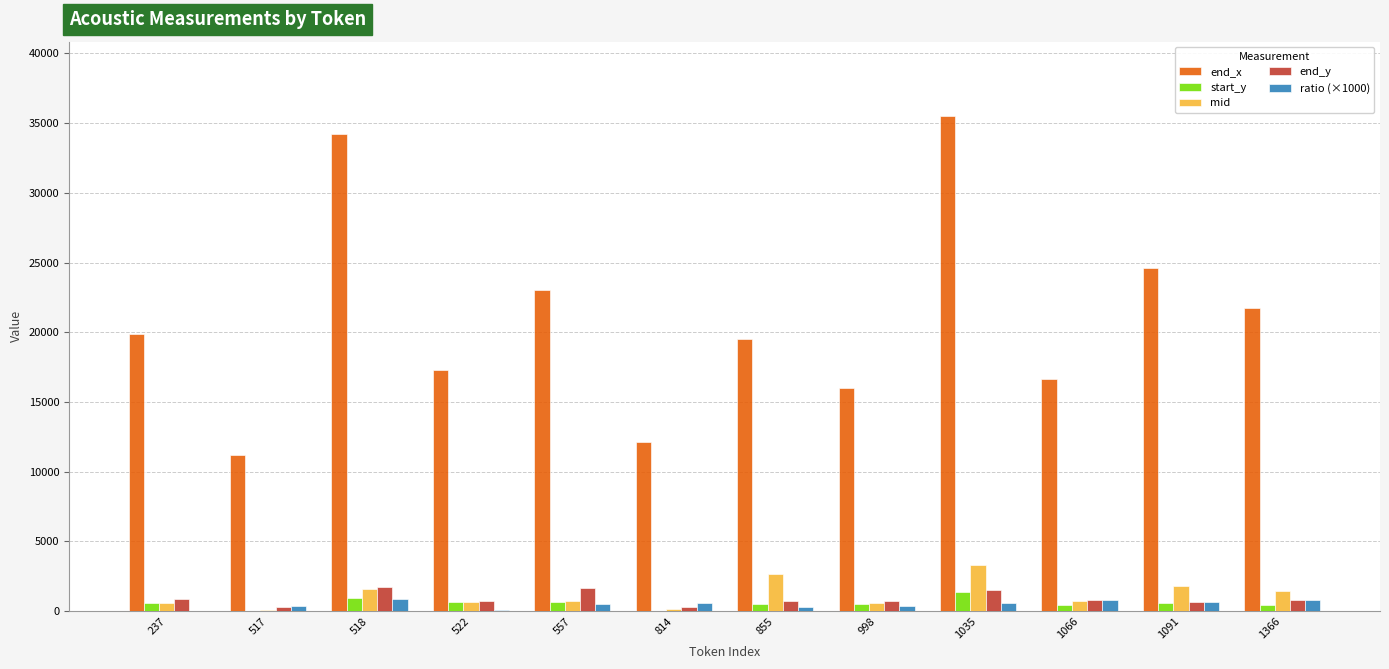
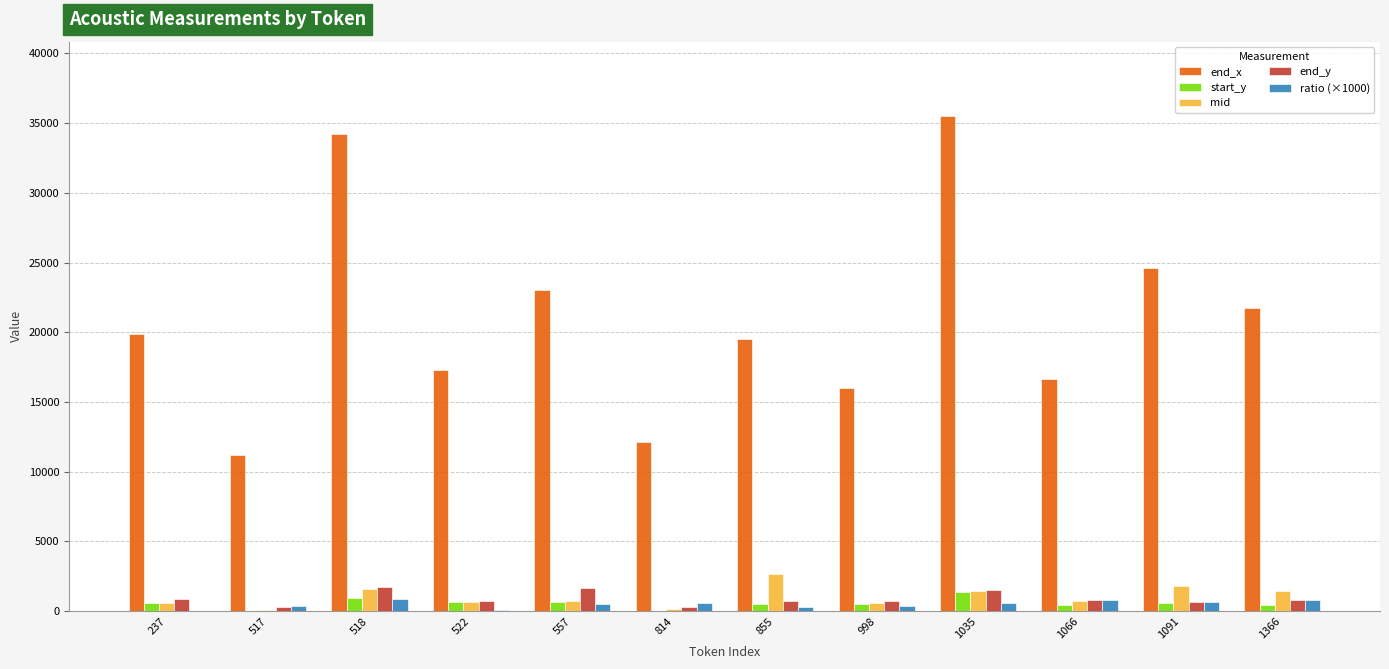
  {
    "end_x": {
      "237": 19800,
      "517": 11200,
      "518": 34200,
      "522": 17300,
      "557": 23000,
      "814": 12200,
      "855": 19500,
      "998": 16000,
      "1035": 35500,
      "1066": 16600,
      "1091": 24600,
      "1366": 21800
    },
    "start_y": {
      "237": 600,
      "518": 900,
      "522": 600,
      "557": 600,
      "814": 0,
      "855": 500,
      "998": 500,
      "1035": 1300,
      "1066": 500,
      "1091": 500,
      "1366": 400
    },
    "mid": {
      "237": 600,
      "518": 1600,
      "522": 600,
      "557": 700,
      "855": 2700,
      "998": 600,
-     "1035": 3300,
+     "1035": 1500,
      "1066": 700,
      "1091": 1800,
      "1366": 1500
    },
    "end_y": {
      "237": 900,
      "517": 300,
      "518": 1700,
      "522": 700,
      "557": 1700,
      "814": 300,
      "855": 700,
      "998": 700,
      "1035": 1500,
      "1066": 800,
      "1091": 600,
      "1366": 800
    },
    "ratio (×1000)": {
      "517": 400,
      "518": 900,
      "557": 500,
      "814": 600,
      "855": 300,
      "998": 400,
      "1035": 600,
      "1066": 800,
      "1091": 600,
      "1366": 800
    }
  }
